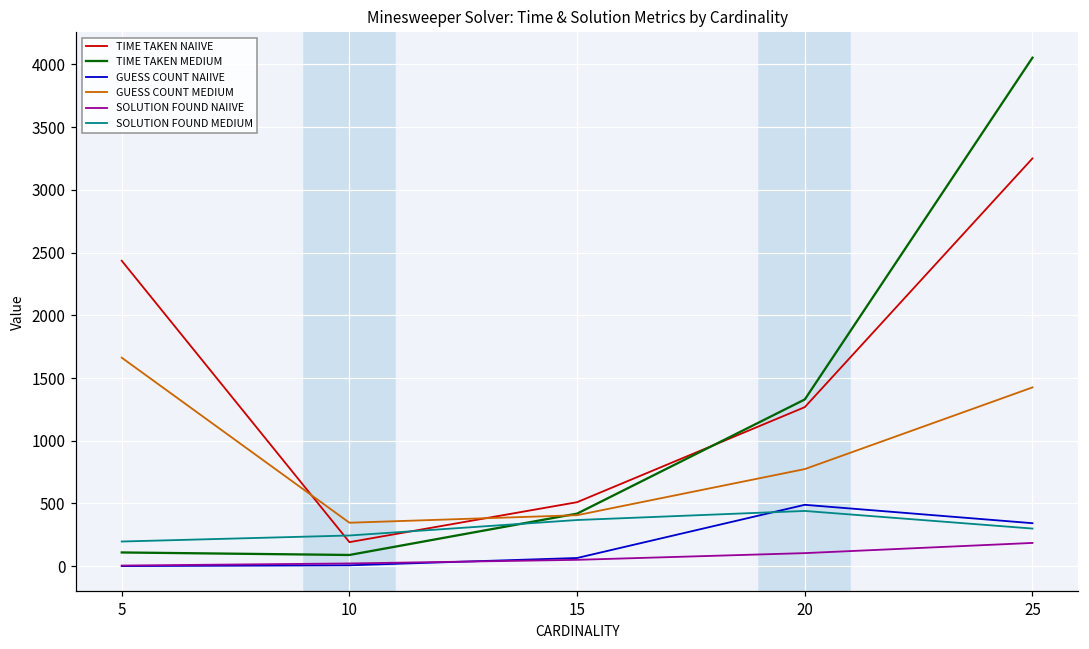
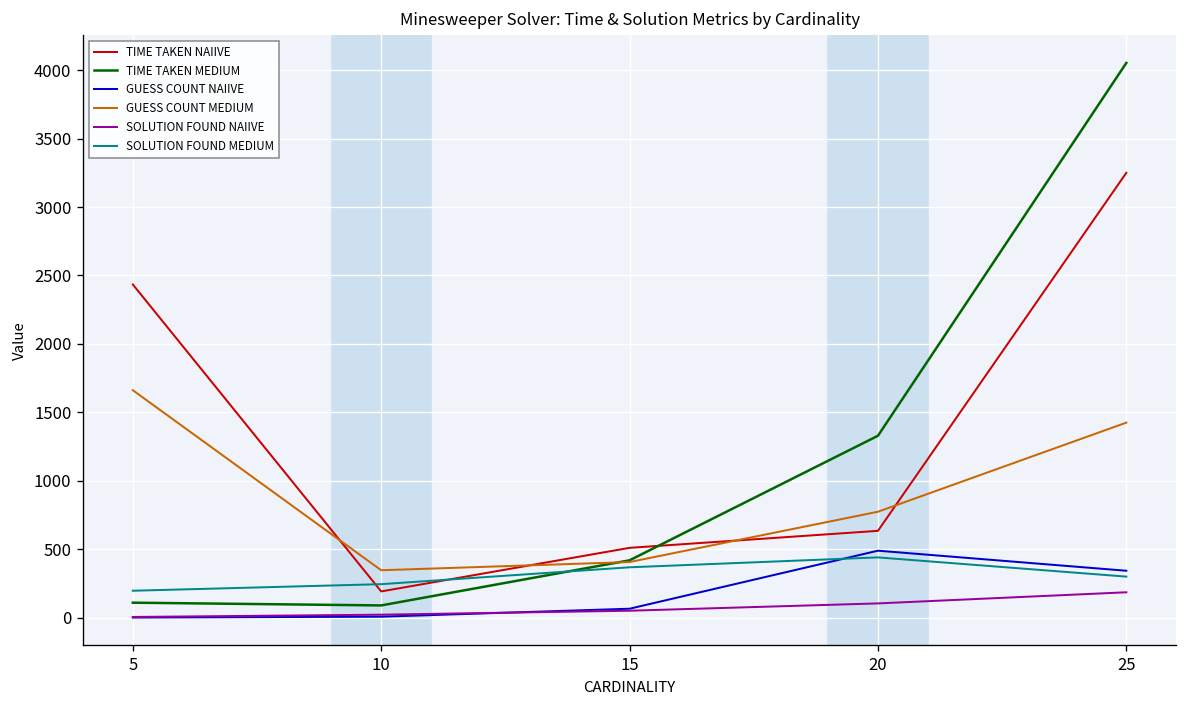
  {
    "TIME TAKEN NAIIVE": {
      "5": 2430,
      "10": 190,
      "15": 510,
-     "20": 1270,
+     "20": 630,
      "25": 3250
    },
    "TIME TAKEN MEDIUM": {
      "5": 110,
      "10": 90,
      "20": 1330,
      "25": 4050
    },
    "GUESS COUNT NAIIVE": {
      "20": 490,
      "25": 340
    },
    "GUESS COUNT MEDIUM": {
      "5": 1660,
      "10": 350,
      "20": 770,
      "25": 1430
    },
    "SOLUTION FOUND NAIIVE": {
      "20": 100,
      "25": 190
    },
    "SOLUTION FOUND MEDIUM": {
      "5": 200,
      "10": 240,
      "15": 370,
      "20": 440,
      "25": 300
    }
  }
